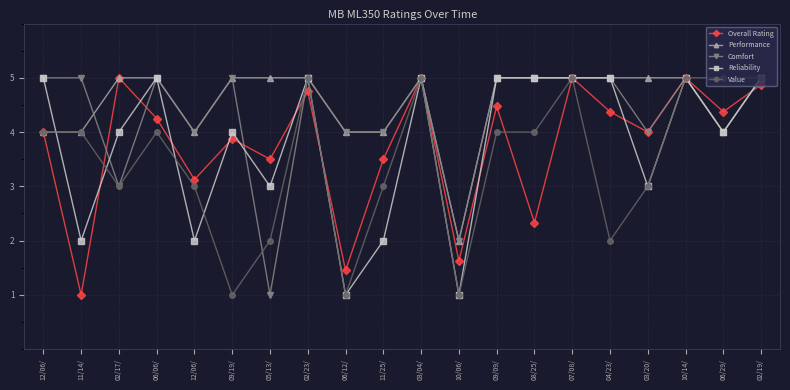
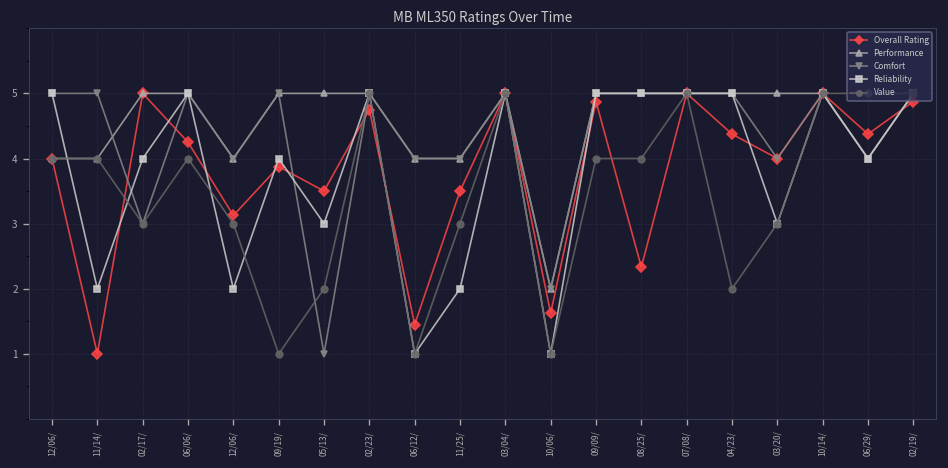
  {
    "Overall Rating": {
      "11/14/": 1.0,
      "06/06/": 4.3,
      "09/19/": 3.9,
      "05/13/": 3.5,
      "02/23/": 4.8,
      "06/12/": 1.5,
      "11/25/": 3.5,
      "10/06/": 1.6,
-     "09/09/": 4.5,
+     "09/09/": 4.9,
      "08/25/": 2.3,
      "04/23/": 4.4,
      "06/29/": 4.4
    }
  }
